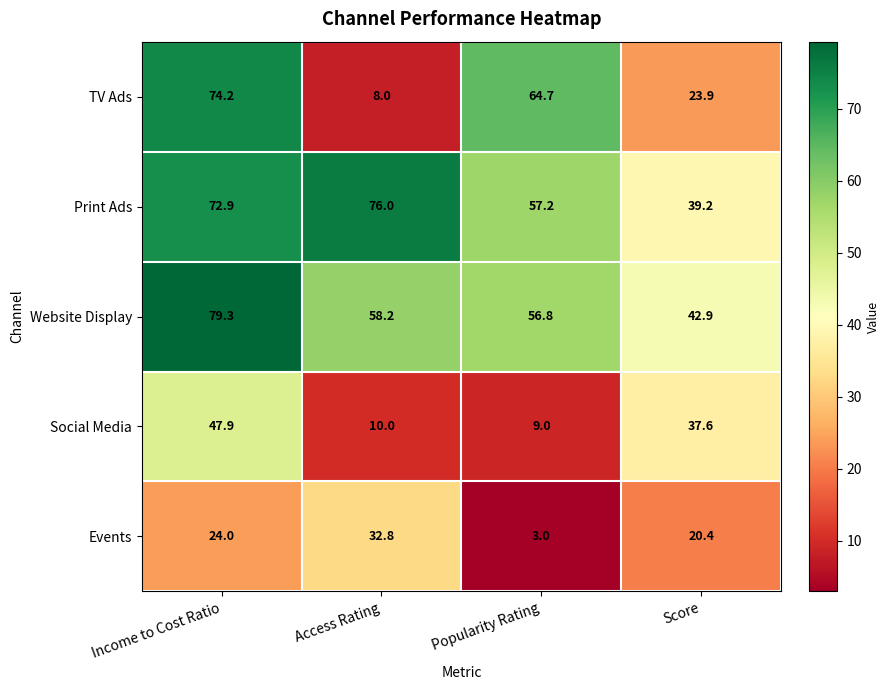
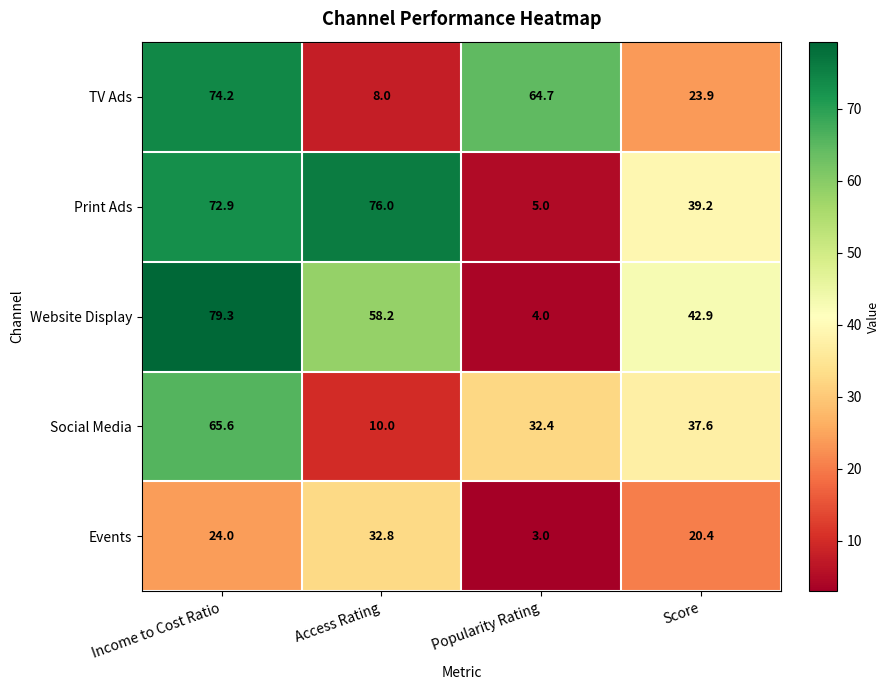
  {
    "TV Ads": {
      "Income to Cost Ratio": 74.2,
      "Access Rating": 8.0,
      "Popularity Rating": 64.7,
      "Score": 23.9
    },
    "Print Ads": {
      "Income to Cost Ratio": 72.9,
      "Access Rating": 76.0,
-     "Popularity Rating": 57.2,
+     "Popularity Rating": 5.0,
      "Score": 39.2
    },
    "Website Display": {
      "Income to Cost Ratio": 79.3,
      "Access Rating": 58.2,
-     "Popularity Rating": 56.8,
+     "Popularity Rating": 4.0,
      "Score": 42.9
    },
    "Social Media": {
-     "Income to Cost Ratio": 47.9,
+     "Income to Cost Ratio": 65.6,
      "Access Rating": 10.0,
-     "Popularity Rating": 9.0,
+     "Popularity Rating": 32.4,
      "Score": 37.6
    },
    "Events": {
      "Income to Cost Ratio": 24.0,
      "Access Rating": 32.8,
      "Popularity Rating": 3.0,
      "Score": 20.4
    }
  }
